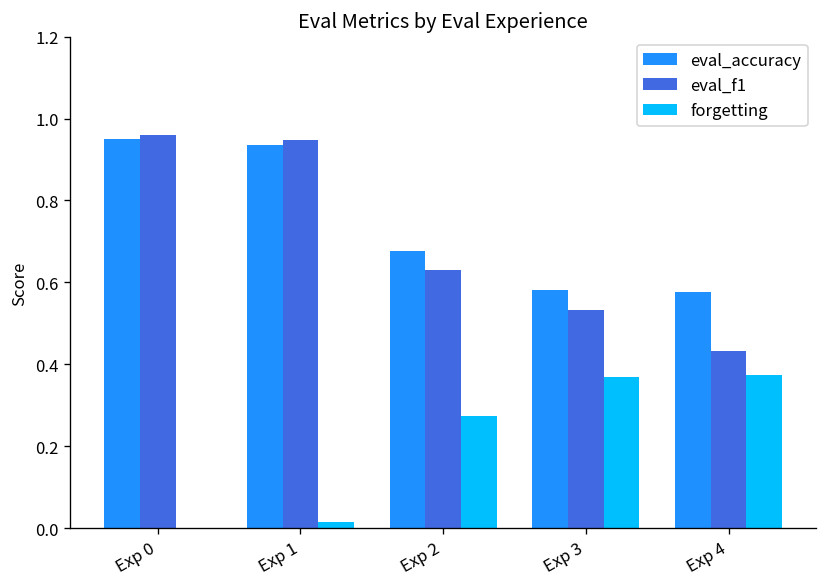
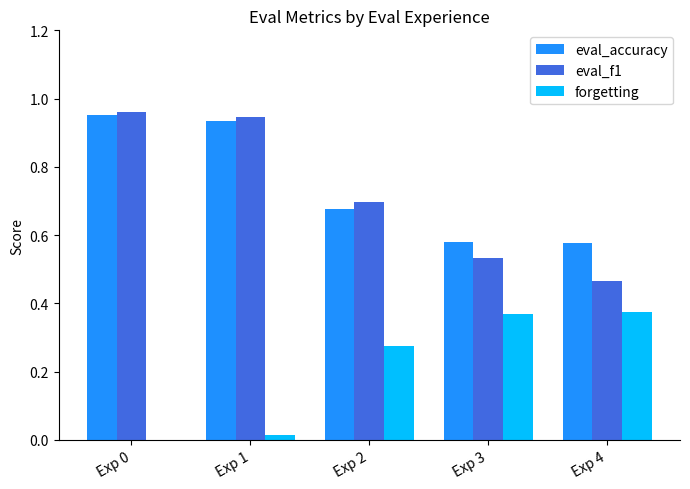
  {
    "eval_f1": {
      "Exp 0": 0.96,
      "Exp 1": 0.95,
-     "Exp 2": 0.63,
+     "Exp 2": 0.70,
      "Exp 3": 0.53,
-     "Exp 4": 0.43
+     "Exp 4": 0.47
    }
  }
